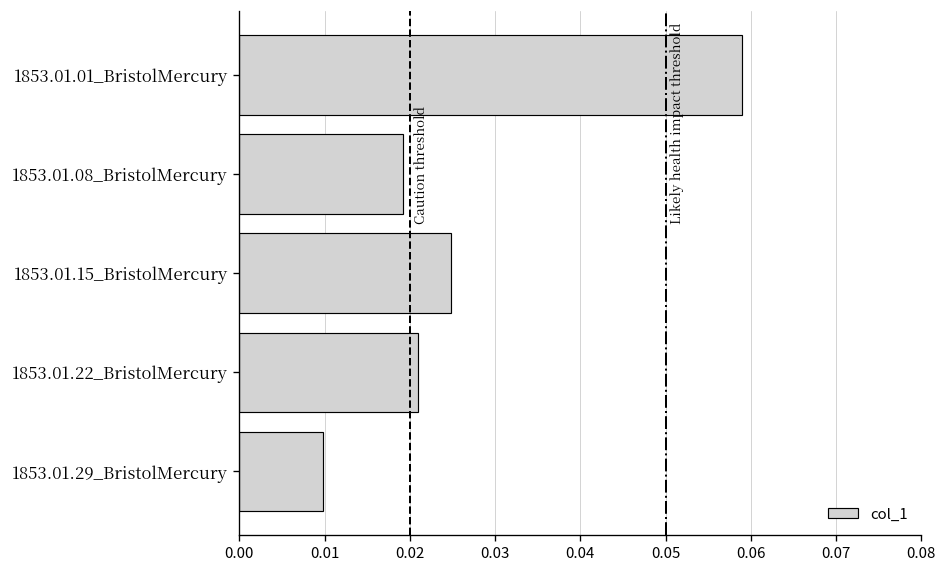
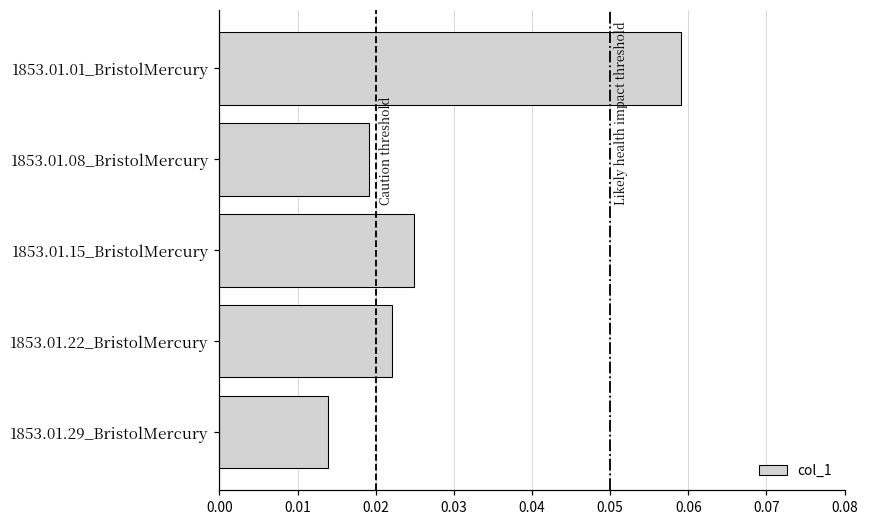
  {
    "1853.01.01_BristolMercury": 0.059,
    "1853.01.08_BristolMercury": 0.019,
    "1853.01.15_BristolMercury": 0.025,
-   "1853.01.22_BristolMercury": 0.021,
-   "1853.01.29_BristolMercury": 0.010
+   "1853.01.22_BristolMercury": 0.022,
+   "1853.01.29_BristolMercury": 0.014
  }
